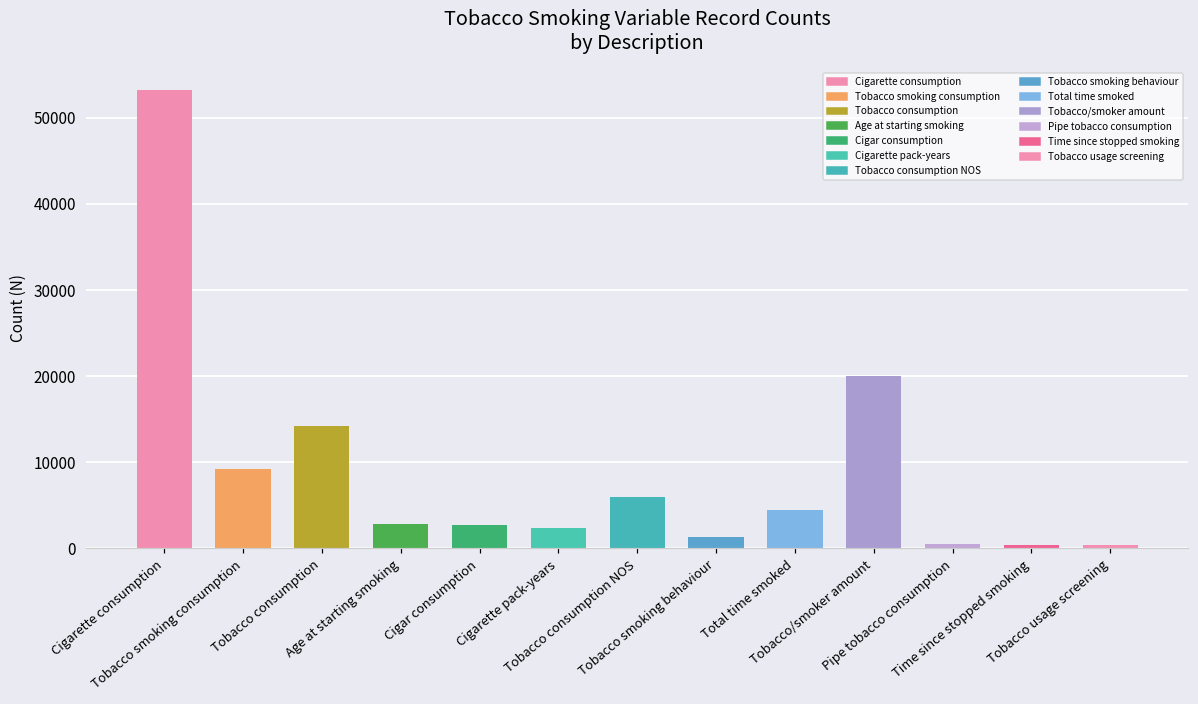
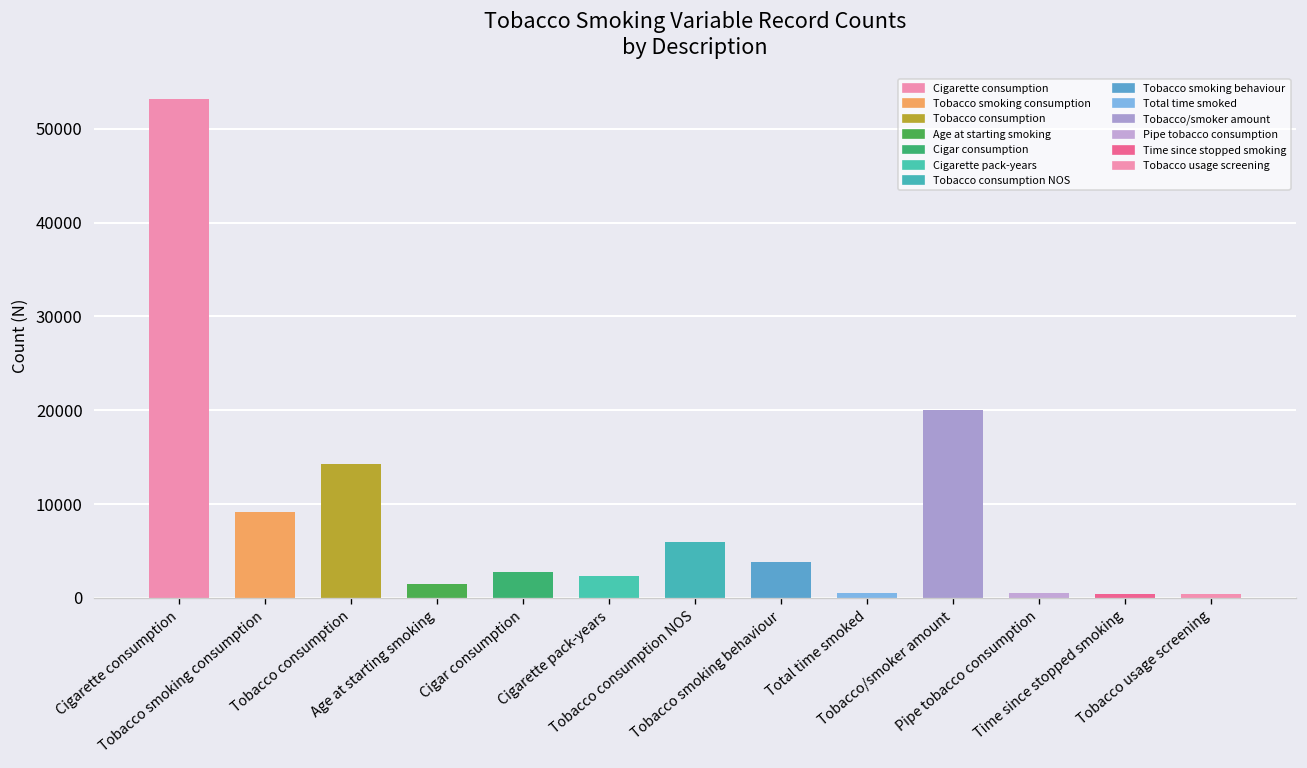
  {
    "Cigarette consumption": 53000,
    "Tobacco smoking consumption": 9000,
    "Tobacco consumption": 14000,
-   "Age at starting smoking": 3000,
+   "Age at starting smoking": 2000,
    "Cigar consumption": 3000,
    "Cigarette pack-years": 2000,
    "Tobacco consumption NOS": 6000,
-   "Tobacco smoking behaviour": 1000,
-   "Total time smoked": 4000,
+   "Tobacco smoking behaviour": 4000,
+   "Total time smoked": 1000,
    "Tobacco/smoker amount": 20000,
    "Pipe tobacco consumption": 0,
    "Time since stopped smoking": 0,
    "Tobacco usage screening": 0
  }
